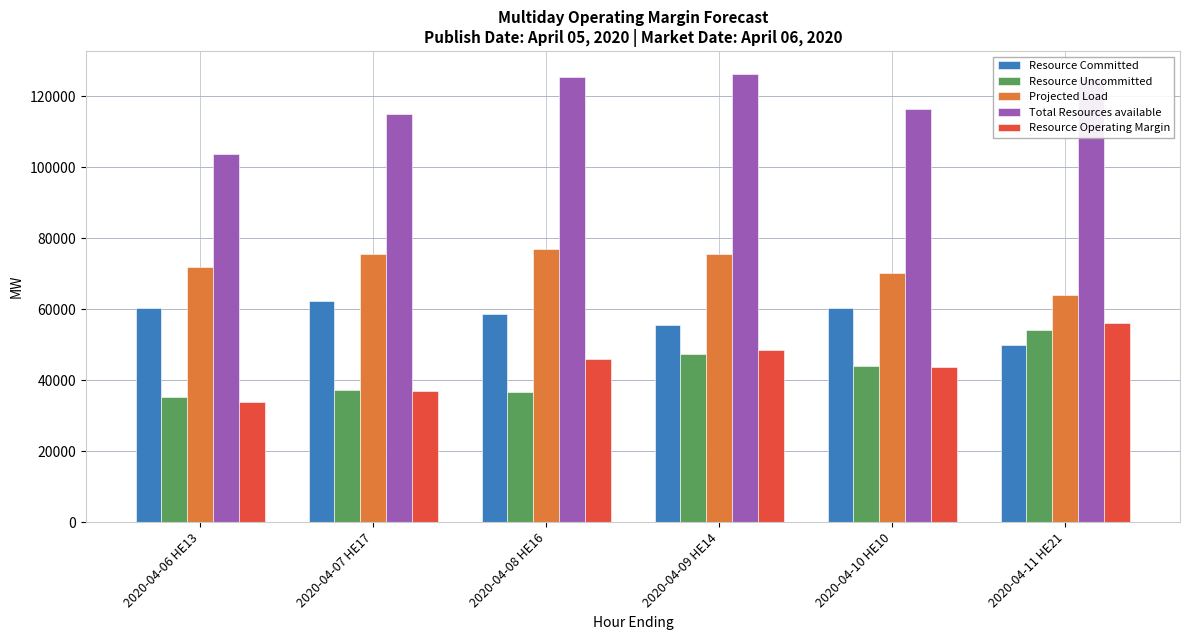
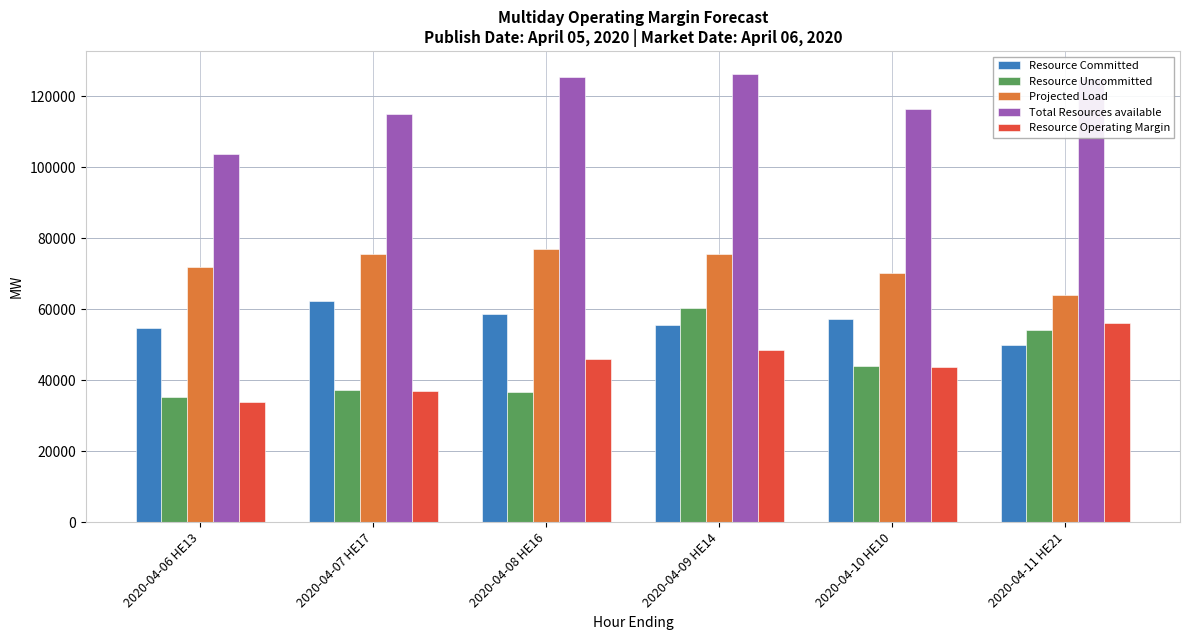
  {
    "Resource Committed": {
-     "2020-04-06 HE13": 60000,
+     "2020-04-06 HE13": 55000,
      "2020-04-07 HE17": 62000,
      "2020-04-08 HE16": 59000,
      "2020-04-09 HE14": 56000,
-     "2020-04-10 HE10": 60000,
+     "2020-04-10 HE10": 57000,
      "2020-04-11 HE21": 50000
    },
    "Resource Uncommitted": {
      "2020-04-06 HE13": 35000,
      "2020-04-07 HE17": 37000,
      "2020-04-08 HE16": 37000,
-     "2020-04-09 HE14": 47000,
+     "2020-04-09 HE14": 60000,
      "2020-04-10 HE10": 44000,
      "2020-04-11 HE21": 54000
    },
    "Total Resources available": {
      "2020-04-06 HE13": 104000,
      "2020-04-07 HE17": 115000,
      "2020-04-08 HE16": 125000,
      "2020-04-09 HE14": 126000,
      "2020-04-10 HE10": 116000
    }
  }
